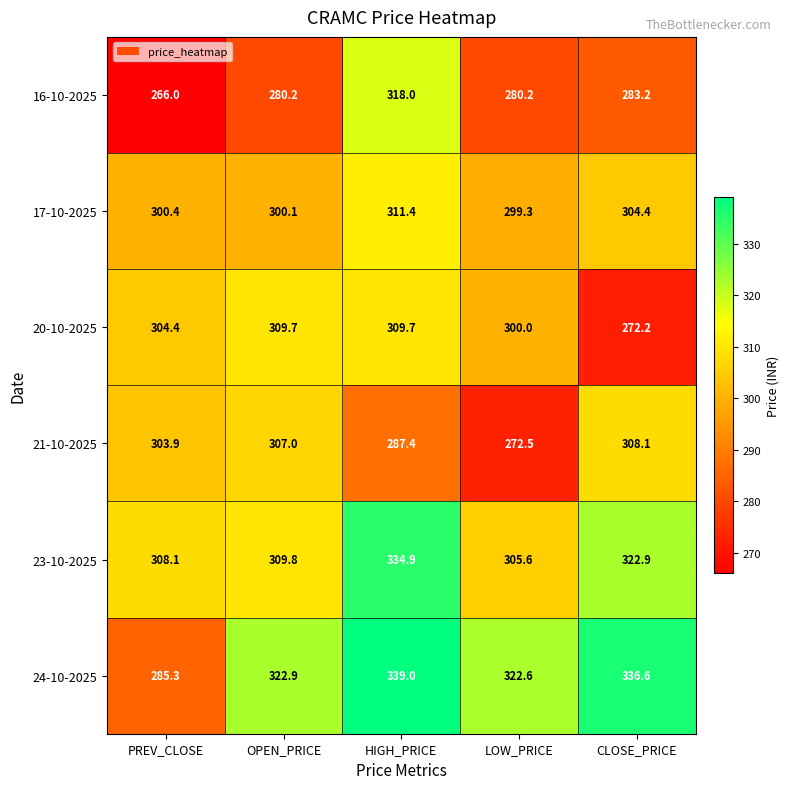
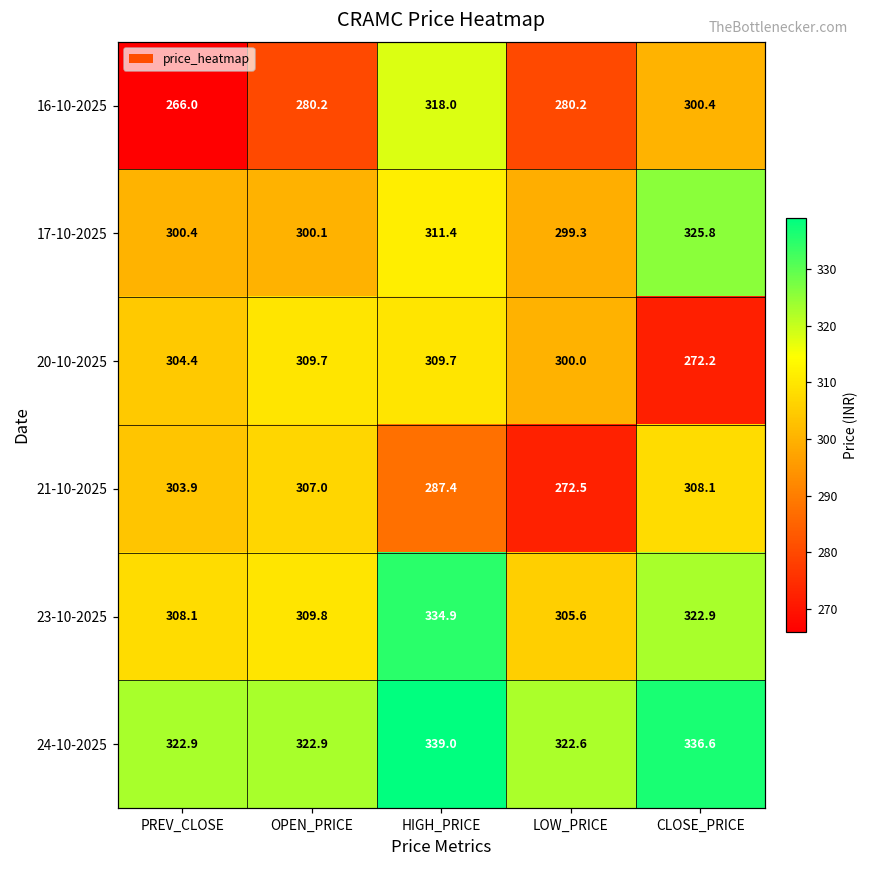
  {
    "16-10-2025": {
      "PREV_CLOSE": 266.0,
      "OPEN_PRICE": 280.2,
      "HIGH_PRICE": 318.0,
      "LOW_PRICE": 280.2,
-     "CLOSE_PRICE": 283.2
+     "CLOSE_PRICE": 300.4
    },
    "17-10-2025": {
      "PREV_CLOSE": 300.4,
      "OPEN_PRICE": 300.1,
      "HIGH_PRICE": 311.4,
      "LOW_PRICE": 299.3,
-     "CLOSE_PRICE": 304.4
+     "CLOSE_PRICE": 325.8
    },
    "20-10-2025": {
      "PREV_CLOSE": 304.4,
      "OPEN_PRICE": 309.7,
      "HIGH_PRICE": 309.7,
      "LOW_PRICE": 300.0,
      "CLOSE_PRICE": 272.2
    },
    "21-10-2025": {
      "PREV_CLOSE": 303.9,
      "OPEN_PRICE": 307.0,
      "HIGH_PRICE": 287.4,
      "LOW_PRICE": 272.5,
      "CLOSE_PRICE": 308.1
    },
    "23-10-2025": {
      "PREV_CLOSE": 308.1,
      "OPEN_PRICE": 309.8,
      "HIGH_PRICE": 334.9,
      "LOW_PRICE": 305.6,
      "CLOSE_PRICE": 322.9
    },
    "24-10-2025": {
-     "PREV_CLOSE": 285.3,
+     "PREV_CLOSE": 322.9,
      "OPEN_PRICE": 322.9,
      "HIGH_PRICE": 339.0,
      "LOW_PRICE": 322.6,
      "CLOSE_PRICE": 336.6
    }
  }
